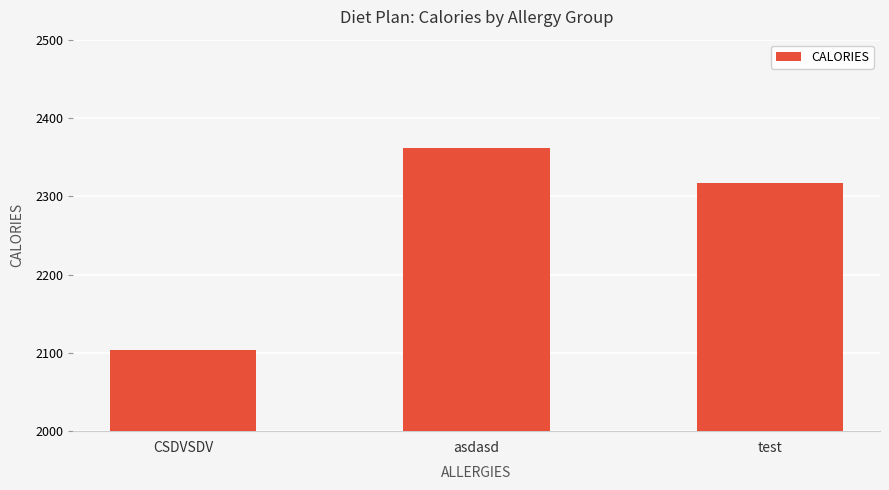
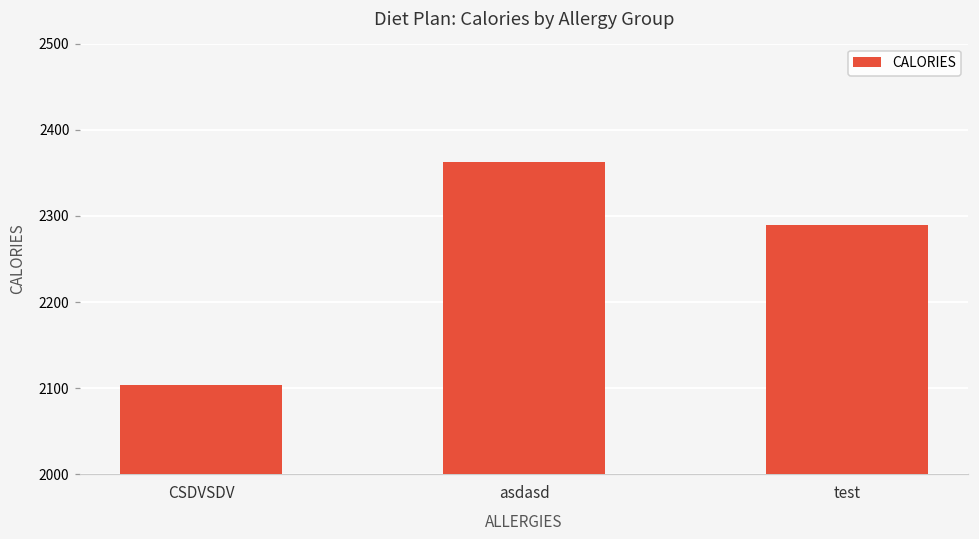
  {
    "CSDVSDV": 2100,
    "asdasd": 2360,
-   "test": 2320
+   "test": 2290
  }
